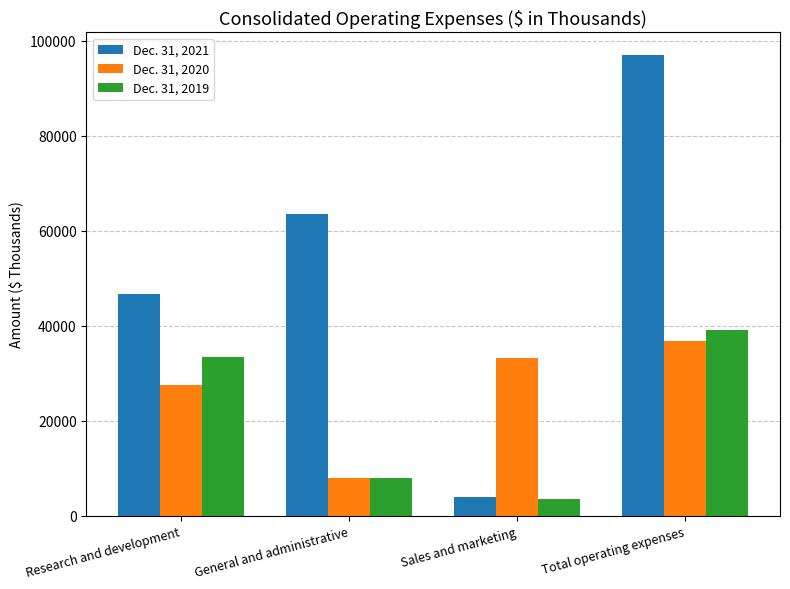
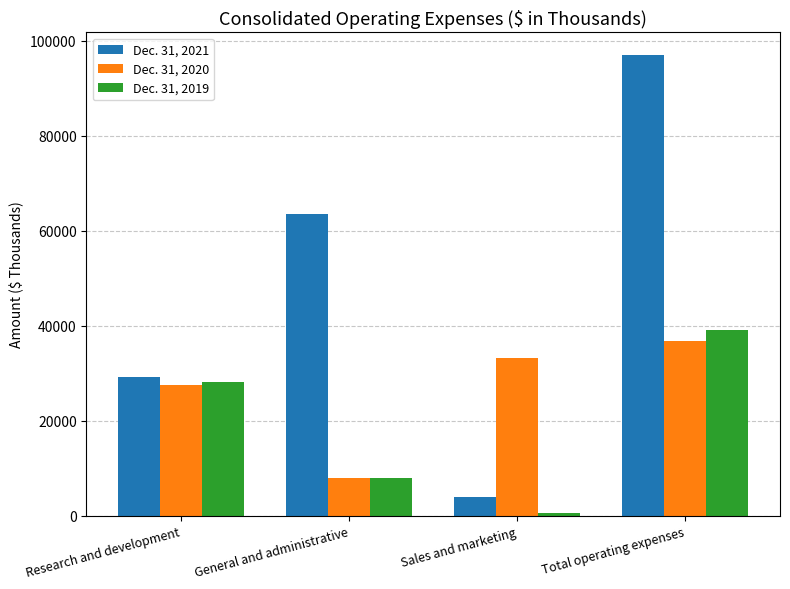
  {
    "Dec. 31, 2021": {
-     "Research and development": 47000,
+     "Research and development": 29000,
      "General and administrative": 64000,
      "Sales and marketing": 4000,
      "Total operating expenses": 97000
    },
    "Dec. 31, 2020": {
      "Research and development": 28000,
      "General and administrative": 8000,
      "Sales and marketing": 33000,
      "Total operating expenses": 37000
    },
    "Dec. 31, 2019": {
-     "Research and development": 33000,
+     "Research and development": 28000,
      "General and administrative": 8000,
-     "Sales and marketing": 4000,
+     "Sales and marketing": 1000,
      "Total operating expenses": 39000
    }
  }
